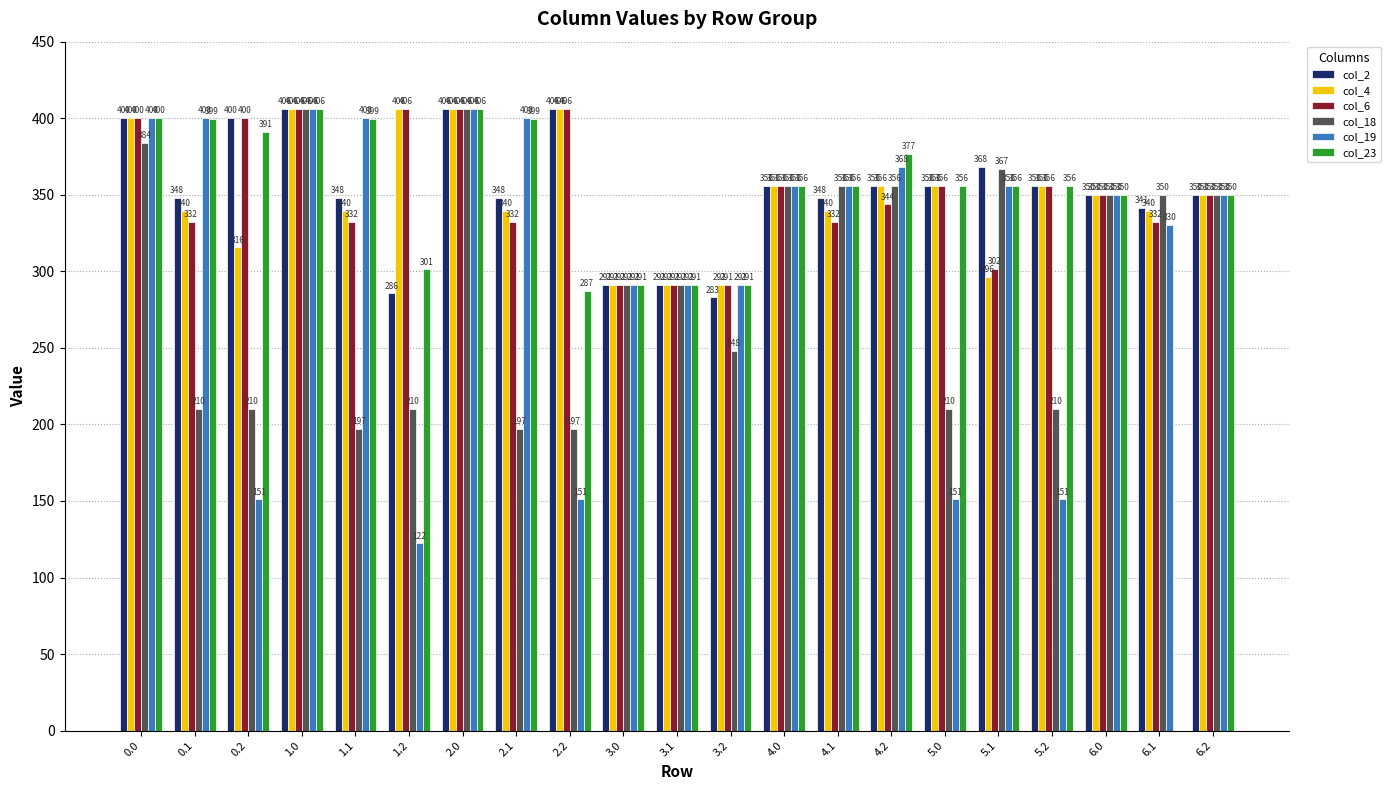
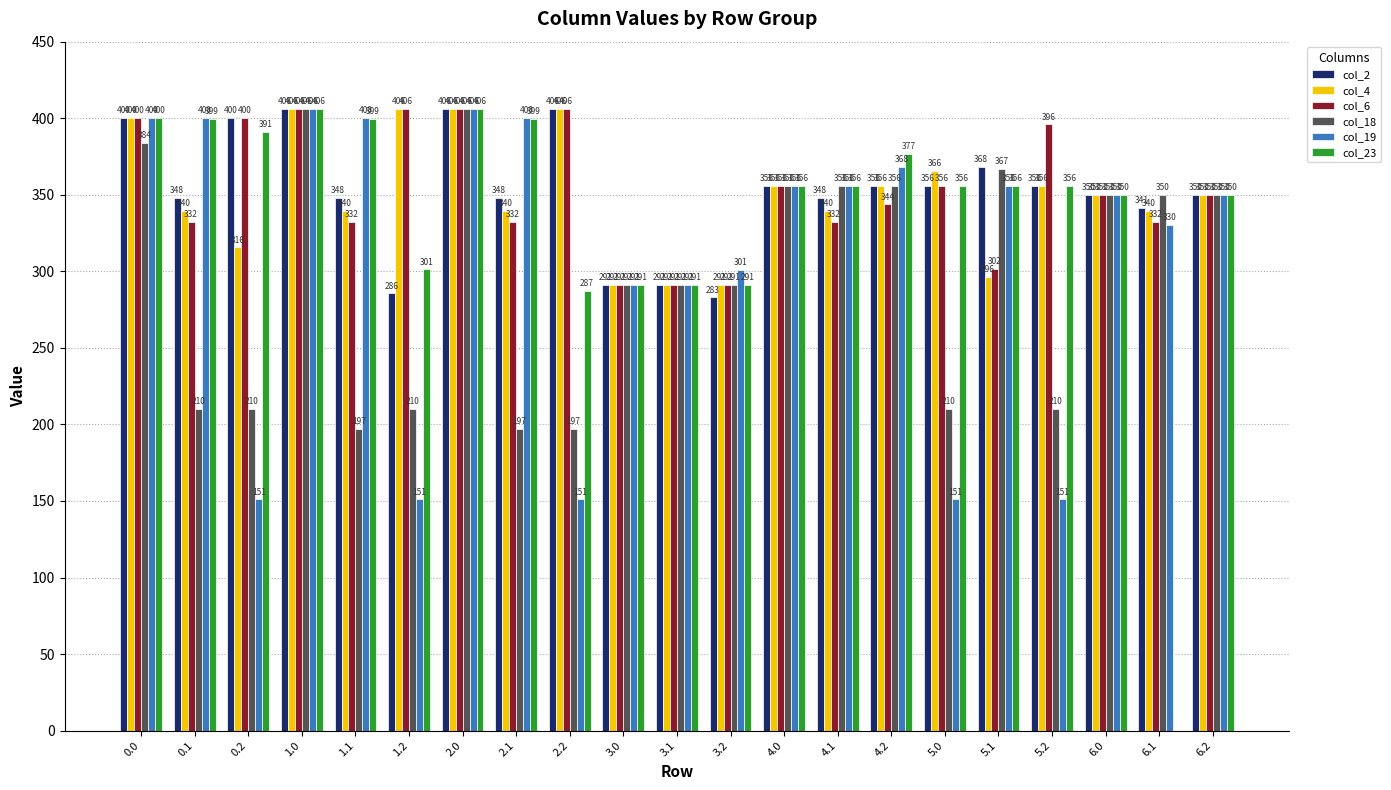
  {
    "col_2": {
      "0.1": 348,
      "0.2": 400,
      "1.1": 348,
      "1.2": 286,
      "2.1": 348,
      "3.2": 283,
      "4.1": 348,
      "5.0": 356,
      "5.1": 368
    },
    "col_4": {
      "0.1": 340,
      "0.2": 316,
      "1.1": 340,
      "2.1": 340,
      "4.1": 340,
-     "5.0": 356,
+     "5.0": 366,
      "5.1": 296
    },
    "col_6": {
      "0.1": 332,
      "0.2": 400,
      "1.1": 332,
      "2.1": 332,
      "4.1": 332,
      "4.2": 344,
      "5.0": 356,
      "5.1": 302,
-     "5.2": 356,
+     "5.2": 396,
      "6.1": 332
    },
    "col_18": {
      "0.0": 384,
      "0.1": 210,
      "0.2": 210,
      "1.1": 197,
      "1.2": 210,
      "2.1": 197,
      "2.2": 197,
-     "3.2": 248,
+     "3.2": 291,
      "4.2": 356,
      "5.0": 210,
      "5.1": 367,
      "5.2": 210,
      "6.1": 350
    },
    "col_19": {
      "0.2": 151,
-     "1.2": 122,
+     "1.2": 151,
      "2.2": 151,
-     "3.2": 291,
+     "3.2": 301,
      "4.2": 368,
      "5.0": 151,
      "5.2": 151,
      "6.1": 330
    },
    "col_23": {
      "0.2": 391,
      "1.2": 301,
      "2.2": 287,
      "3.2": 291,
      "4.2": 377,
      "5.0": 356,
      "5.2": 356
    }
  }
